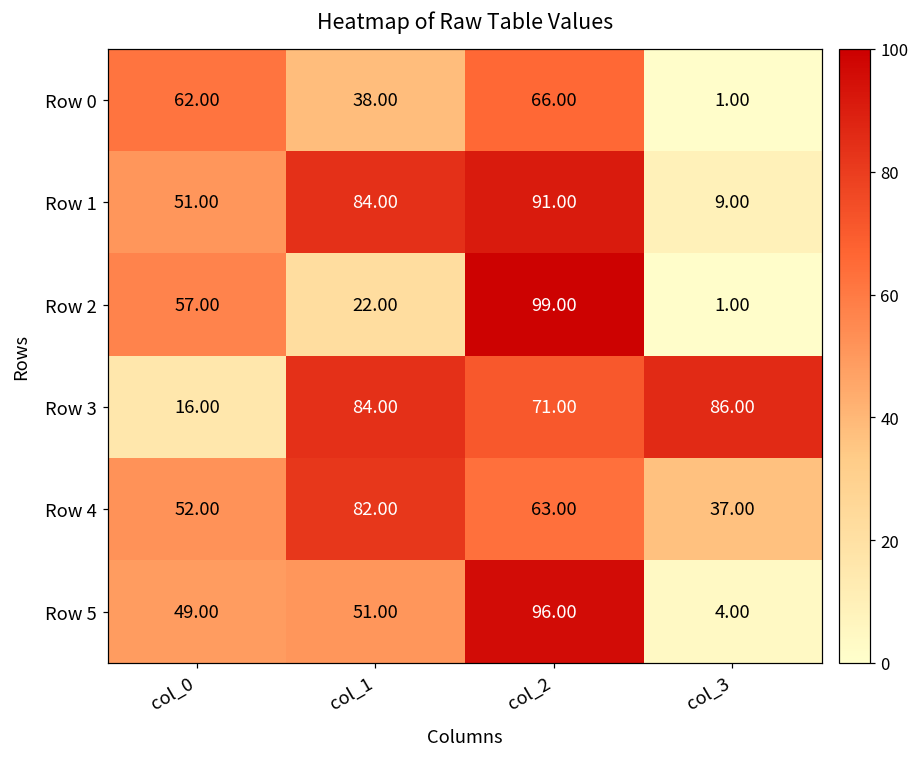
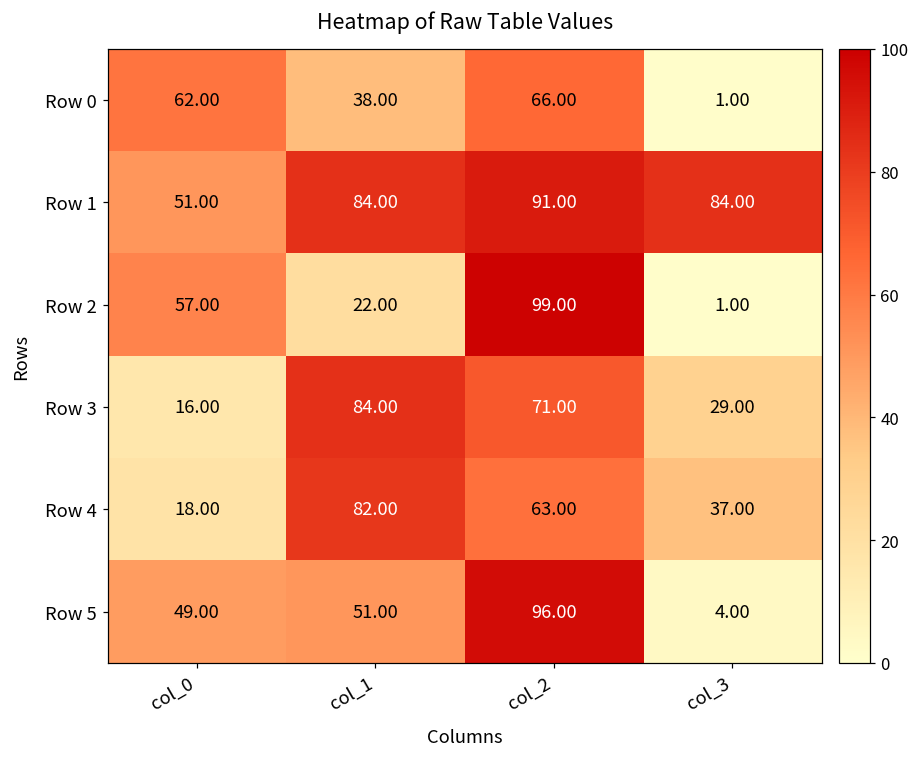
  {
    "Row 0": {
      "col_0": 62.00,
      "col_1": 38.00,
      "col_2": 66.00,
      "col_3": 1.00
    },
    "Row 1": {
      "col_0": 51.00,
      "col_1": 84.00,
      "col_2": 91.00,
-     "col_3": 9.00
+     "col_3": 84.00
    },
    "Row 2": {
      "col_0": 57.00,
      "col_1": 22.00,
      "col_2": 99.00,
      "col_3": 1.00
    },
    "Row 3": {
      "col_0": 16.00,
      "col_1": 84.00,
      "col_2": 71.00,
-     "col_3": 86.00
+     "col_3": 29.00
    },
    "Row 4": {
-     "col_0": 52.00,
+     "col_0": 18.00,
      "col_1": 82.00,
      "col_2": 63.00,
      "col_3": 37.00
    },
    "Row 5": {
      "col_0": 49.00,
      "col_1": 51.00,
      "col_2": 96.00,
      "col_3": 4.00
    }
  }
